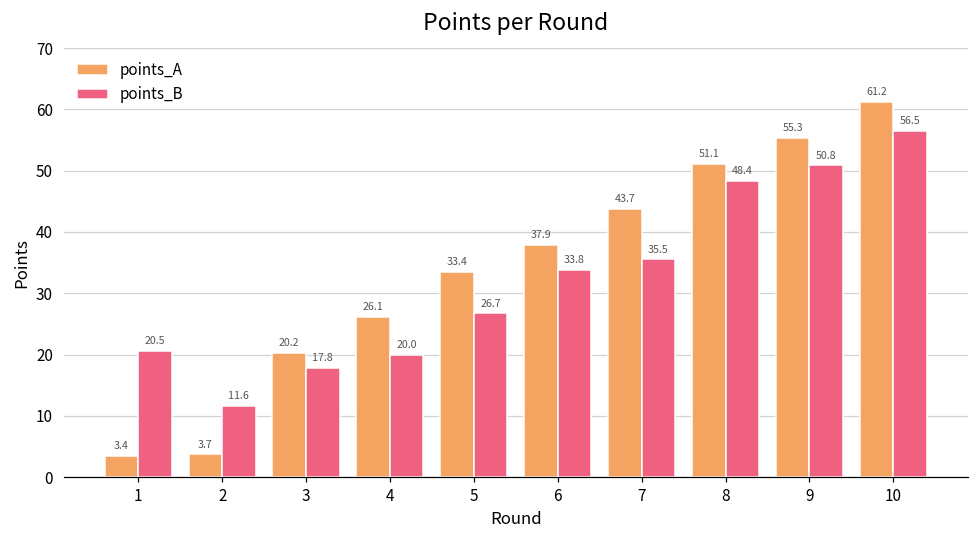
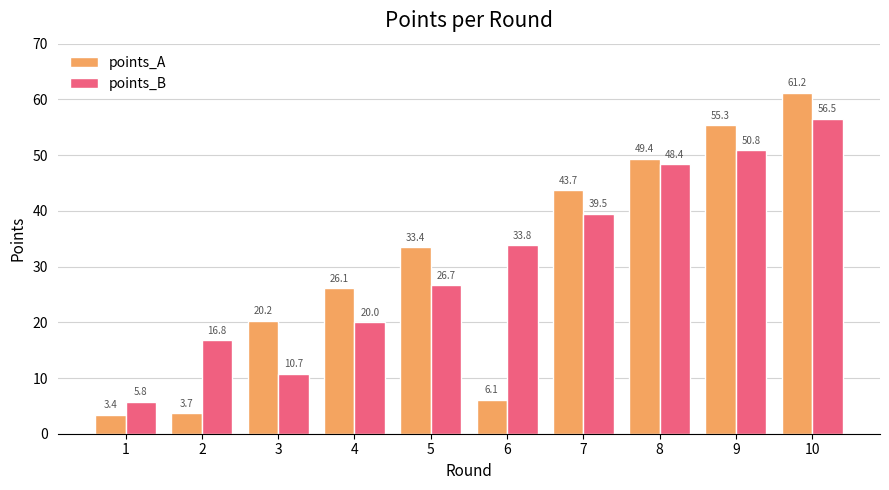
  {
    "points_A": {
      "1": 3.4,
      "2": 3.7,
      "3": 20.2,
      "4": 26.1,
      "5": 33.4,
-     "6": 37.9,
+     "6": 6.1,
      "7": 43.7,
-     "8": 51.1,
+     "8": 49.4,
      "9": 55.3,
      "10": 61.2
    },
    "points_B": {
-     "1": 20.5,
-     "2": 11.6,
-     "3": 17.8,
+     "1": 5.8,
+     "2": 16.8,
+     "3": 10.7,
      "4": 20.0,
      "5": 26.7,
      "6": 33.8,
-     "7": 35.5,
+     "7": 39.5,
      "8": 48.4,
      "9": 50.8,
      "10": 56.5
    }
  }
